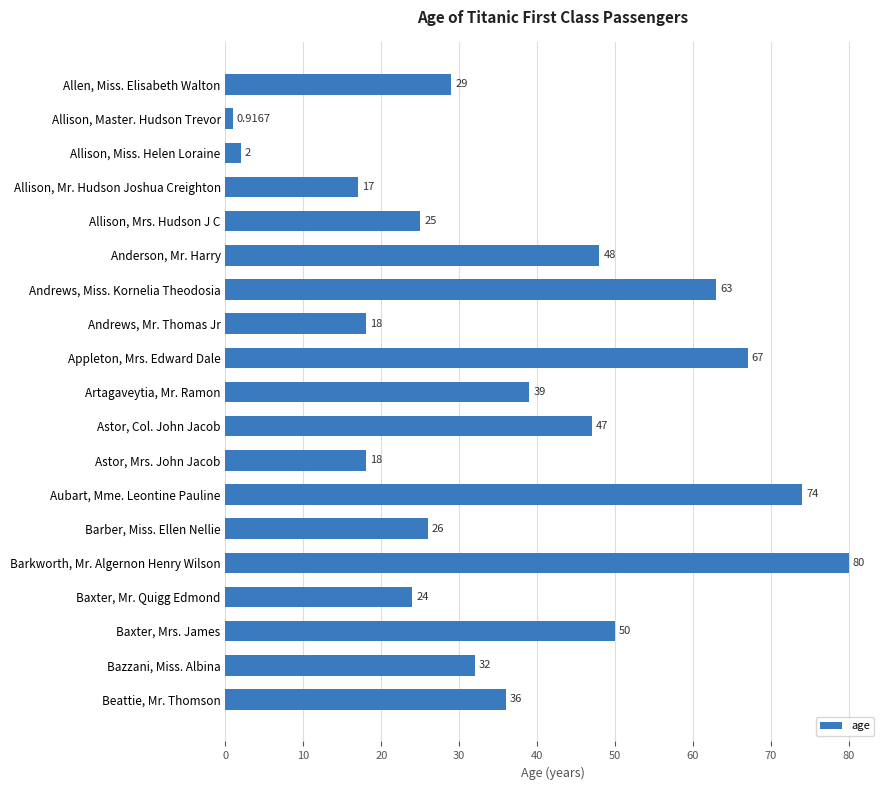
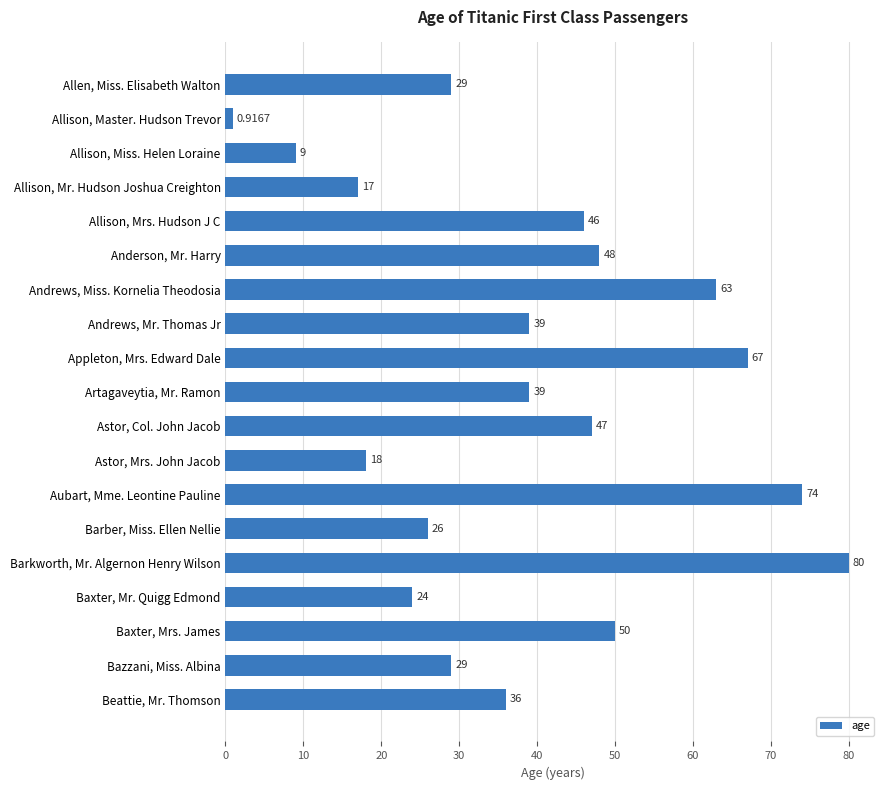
  {
    "Allen, Miss. Elisabeth Walton": 29,
    "Allison, Master. Hudson Trevor": 0.9167,
-   "Allison, Miss. Helen Loraine": 2,
+   "Allison, Miss. Helen Loraine": 9,
    "Allison, Mr. Hudson Joshua Creighton": 17,
-   "Allison, Mrs. Hudson J C": 25,
+   "Allison, Mrs. Hudson J C": 46,
    "Anderson, Mr. Harry": 48,
    "Andrews, Miss. Kornelia Theodosia": 63,
-   "Andrews, Mr. Thomas Jr": 18,
+   "Andrews, Mr. Thomas Jr": 39,
    "Appleton, Mrs. Edward Dale": 67,
    "Artagaveytia, Mr. Ramon": 39,
    "Astor, Col. John Jacob": 47,
    "Astor, Mrs. John Jacob": 18,
    "Aubart, Mme. Leontine Pauline": 74,
    "Barber, Miss. Ellen Nellie": 26,
    "Barkworth, Mr. Algernon Henry Wilson": 80,
    "Baxter, Mr. Quigg Edmond": 24,
    "Baxter, Mrs. James": 50,
-   "Bazzani, Miss. Albina": 32,
+   "Bazzani, Miss. Albina": 29,
    "Beattie, Mr. Thomson": 36
  }
